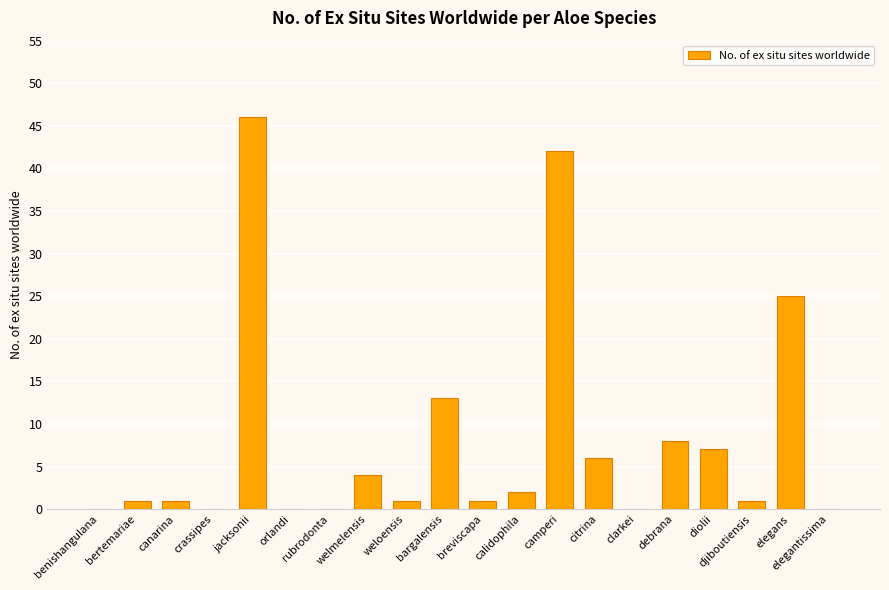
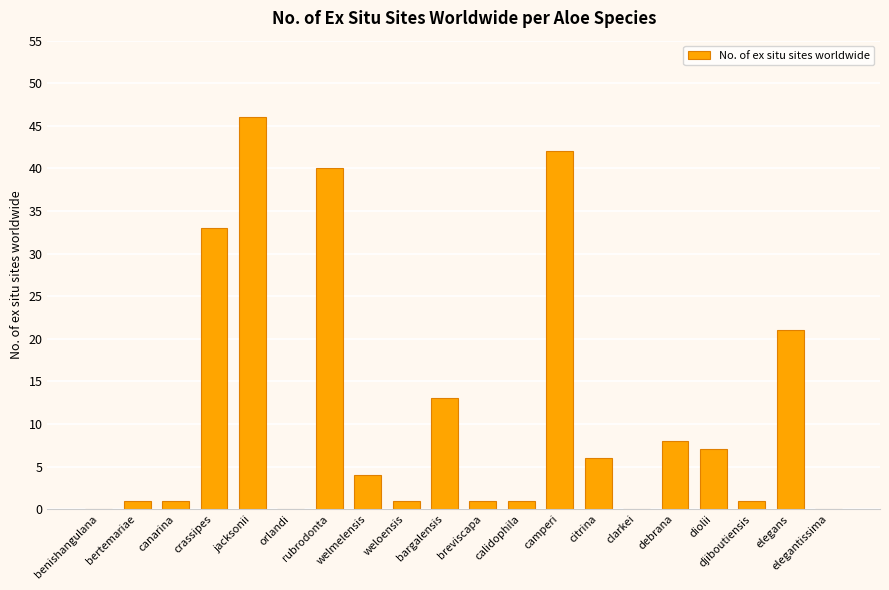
  {
    "benishangulana": 0,
    "bertemariae": 1,
    "canarina": 1,
-   "crassipes": 0,
+   "crassipes": 33,
    "jacksonii": 46,
    "orlandi": 0,
-   "rubrodonta": 0,
+   "rubrodonta": 40,
    "welmelensis": 4,
    "weloensis": 1,
    "bargalensis": 13,
    "breviscapa": 1,
-   "calidophila": 2,
+   "calidophila": 1,
    "camperi": 42,
    "citrina": 6,
    "clarkei": 0,
    "debrana": 8,
    "diolii": 7,
    "djiboutiensis": 1,
-   "elegans": 25,
+   "elegans": 21,
    "elegantissima": 0
  }
